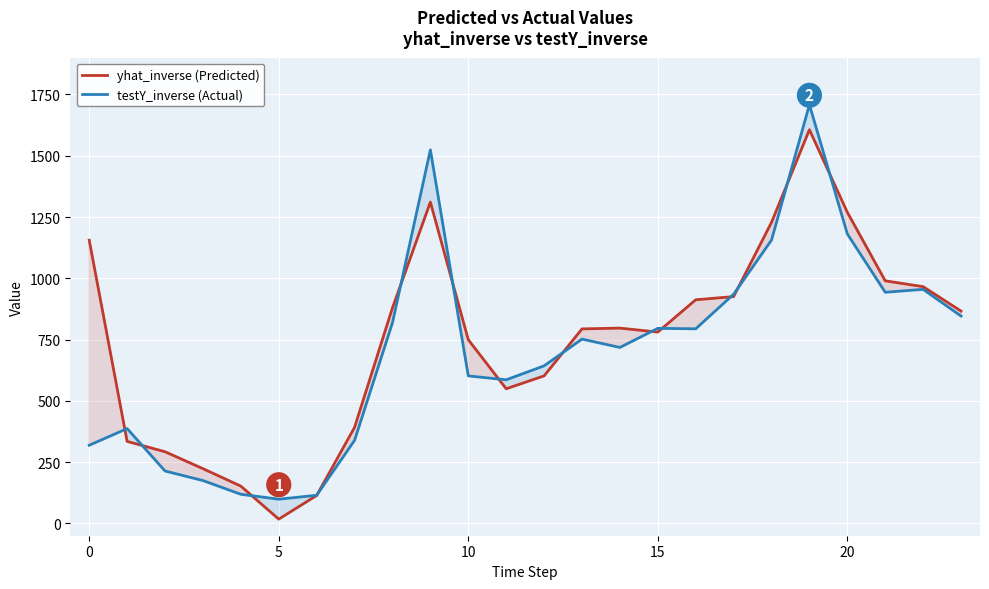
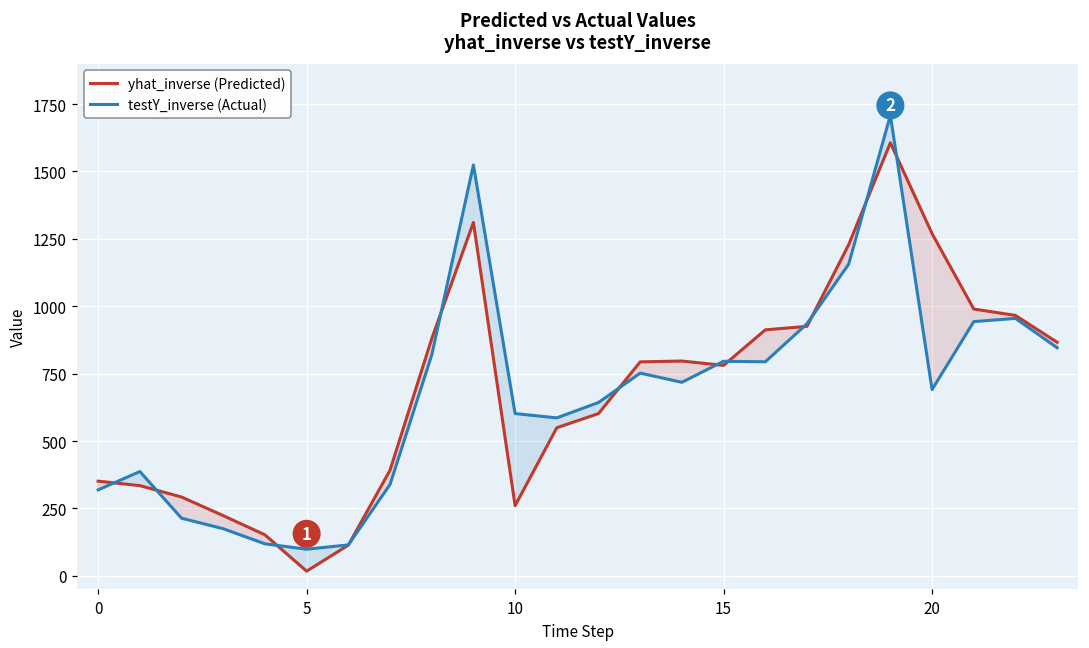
  {
    "yhat_inverse (Predicted)": {
-     "0": 1160,
+     "0": 350,
      "5": 20,
-     "10": 750,
+     "10": 260,
      "15": 780,
      "20": 1270
    },
    "testY_inverse (Actual)": {
      "0": 320,
      "10": 600,
      "15": 800,
-     "20": 1180
+     "20": 690
    }
  }
